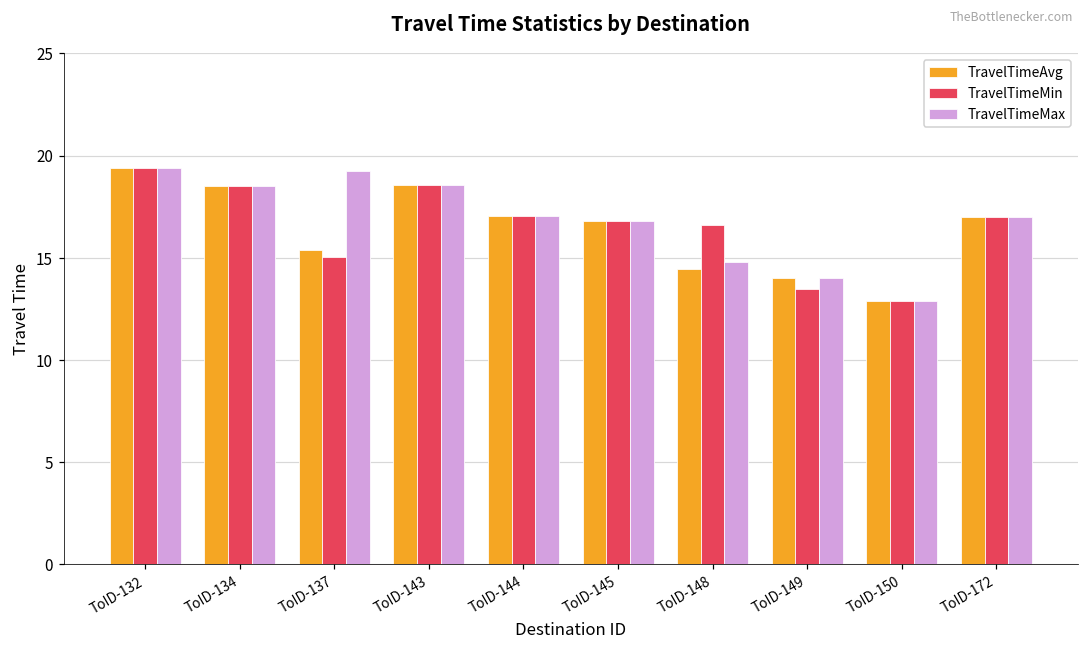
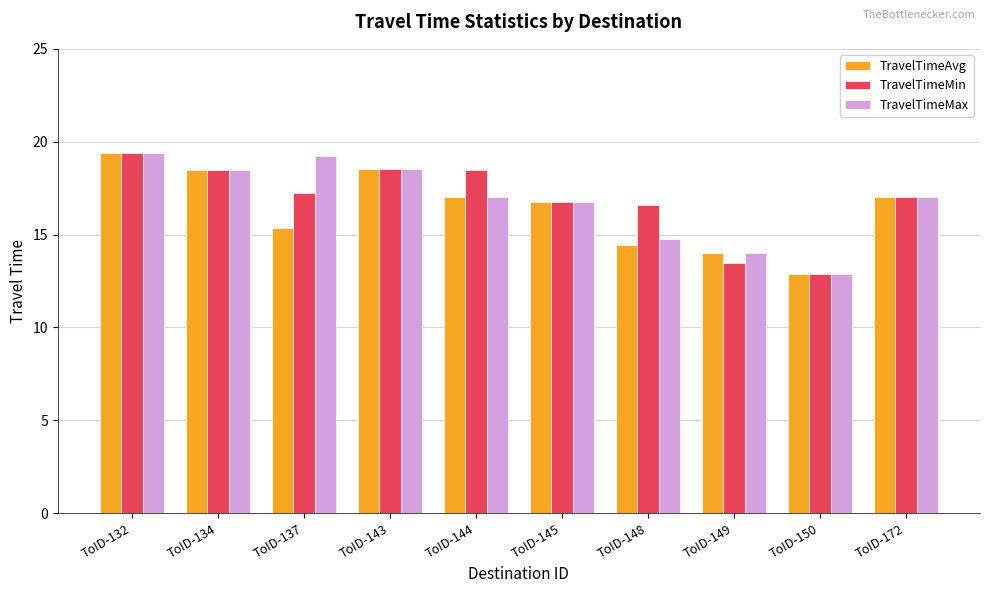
  {
    "TravelTimeAvg": {
      "ToID-132": 19.4,
      "ToID-134": 18.5,
      "ToID-137": 15.4,
      "ToID-143": 18.6,
      "ToID-144": 17.0,
      "ToID-145": 16.8,
      "ToID-148": 14.4,
      "ToID-149": 14.0,
      "ToID-150": 12.9,
      "ToID-172": 17.0
    },
    "TravelTimeMin": {
      "ToID-132": 19.4,
      "ToID-134": 18.5,
-     "ToID-137": 15.0,
+     "ToID-137": 17.2,
      "ToID-143": 18.6,
-     "ToID-144": 17.0,
+     "ToID-144": 18.5,
      "ToID-145": 16.8,
      "ToID-148": 16.6,
      "ToID-149": 13.5,
      "ToID-150": 12.9,
      "ToID-172": 17.0
    },
    "TravelTimeMax": {
      "ToID-132": 19.4,
      "ToID-134": 18.5,
      "ToID-137": 19.2,
      "ToID-143": 18.6,
      "ToID-144": 17.0,
      "ToID-145": 16.8,
      "ToID-148": 14.8,
      "ToID-149": 14.0,
      "ToID-150": 12.9,
      "ToID-172": 17.0
    }
  }
